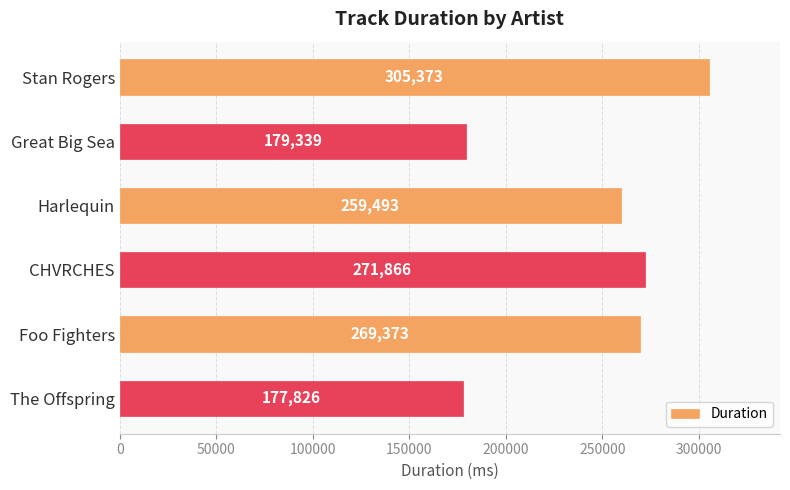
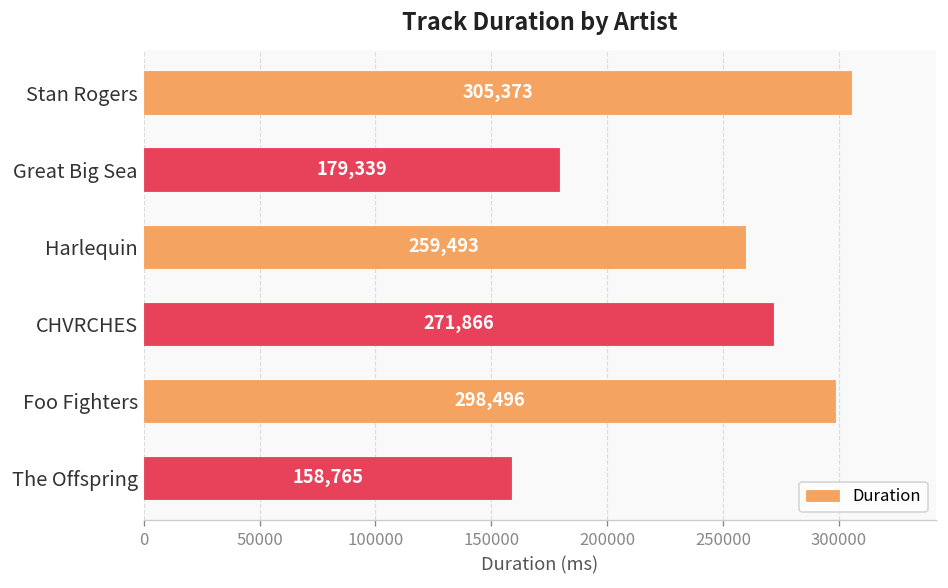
  {
    "Stan Rogers": "305,373",
    "Great Big Sea": "179,339",
    "Harlequin": "259,493",
    "CHVRCHES": "271,866",
-   "Foo Fighters": "269,373",
-   "The Offspring": "177,826"
+   "Foo Fighters": "298,496",
+   "The Offspring": "158,765"
  }
